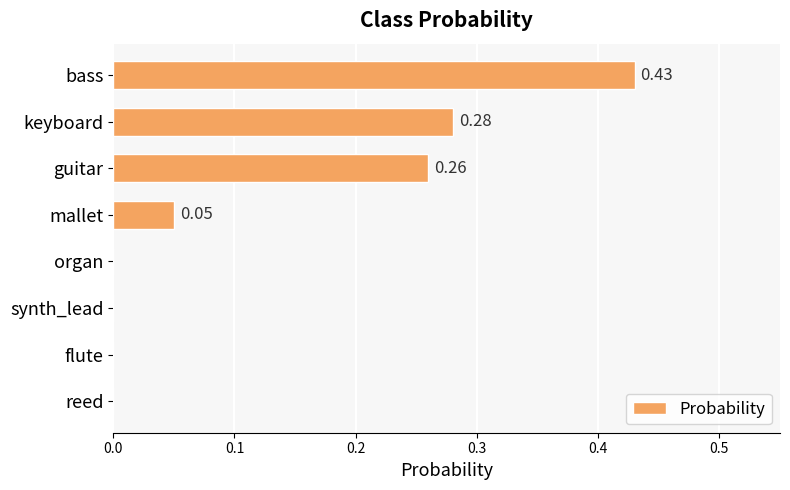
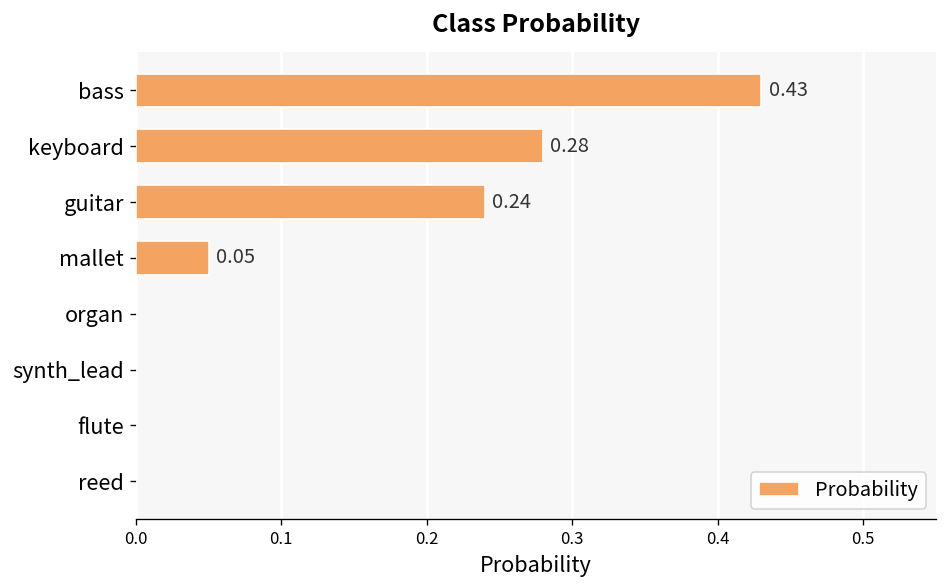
  {
    "bass": 0.43,
    "keyboard": 0.28,
-   "guitar": 0.26,
+   "guitar": 0.24,
    "mallet": 0.05
  }
